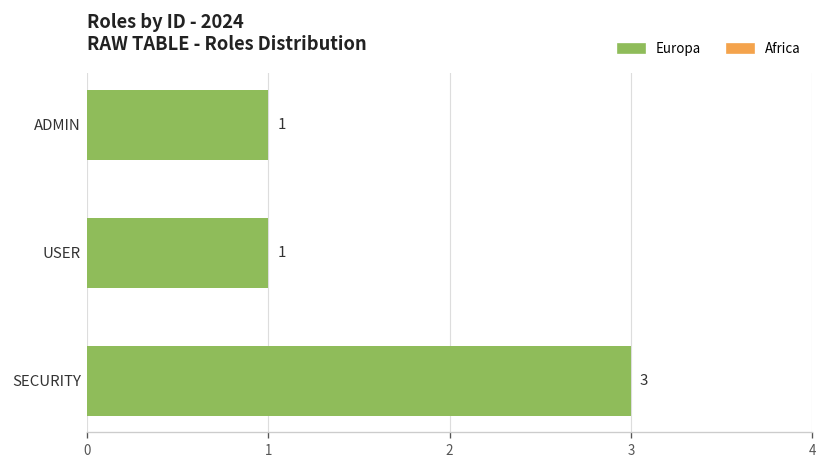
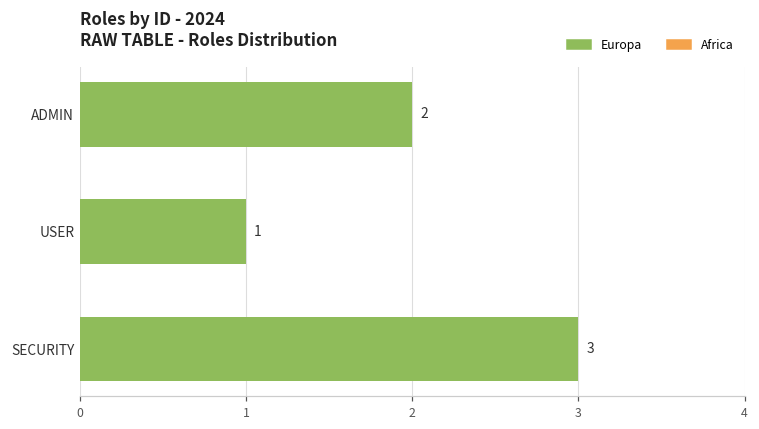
  {
-   "ADMIN": 1,
+   "ADMIN": 2,
    "USER": 1,
    "SECURITY": 3
  }
